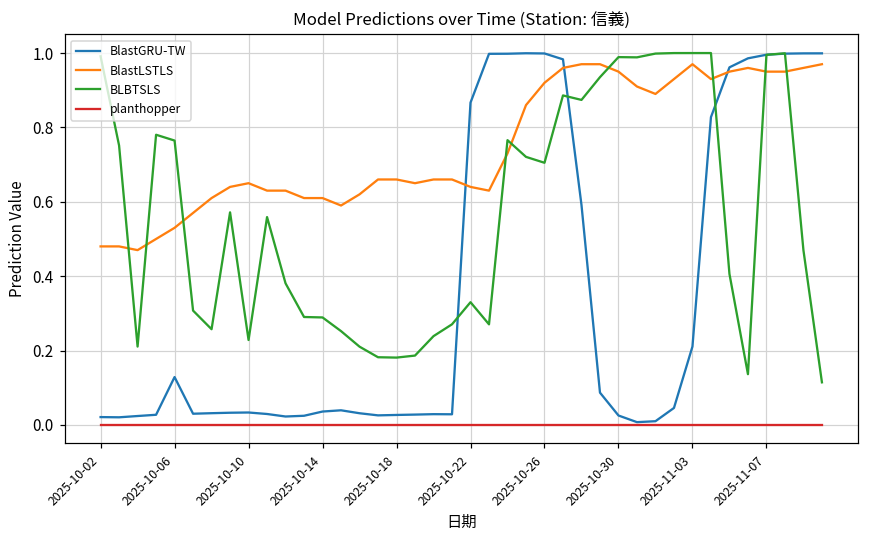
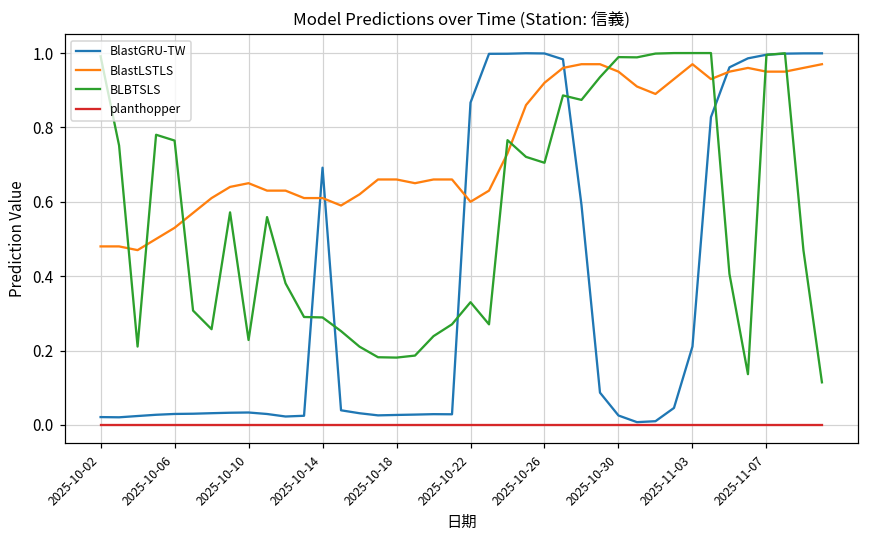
  {
    "BlastGRU-TW": {
      "2025-10-02": 0.02,
-     "2025-10-06": 0.13,
+     "2025-10-06": 0.03,
      "2025-10-10": 0.03,
-     "2025-10-14": 0.04,
+     "2025-10-14": 0.69,
      "2025-10-18": 0.03,
      "2025-10-22": 0.87,
      "2025-10-26": 1.00,
      "2025-10-30": 0.03,
      "2025-11-03": 0.21
    },
    "BlastLSTLS": {
      "2025-10-02": 0.48,
      "2025-10-06": 0.53,
      "2025-10-10": 0.65,
      "2025-10-14": 0.61,
      "2025-10-18": 0.66,
-     "2025-10-22": 0.64,
+     "2025-10-22": 0.60,
      "2025-10-26": 0.92,
      "2025-10-30": 0.95,
      "2025-11-03": 0.97,
      "2025-11-07": 0.95
    },
    "BLBTSLS": {
      "2025-10-06": 0.76,
      "2025-10-10": 0.23,
      "2025-10-14": 0.29,
      "2025-10-18": 0.18,
      "2025-10-22": 0.33,
      "2025-10-26": 0.70,
      "2025-10-30": 0.99,
      "2025-11-03": 1.00
    },
    "planthopper": {
      "2025-10-02": 0.00,
      "2025-10-06": 0.00,
      "2025-10-10": 0.00,
      "2025-10-14": 0.00,
      "2025-10-18": 0.00,
      "2025-10-22": 0.00,
      "2025-10-26": 0.00,
      "2025-10-30": 0.00,
      "2025-11-03": 0.00,
      "2025-11-07": 0.00
    }
  }
